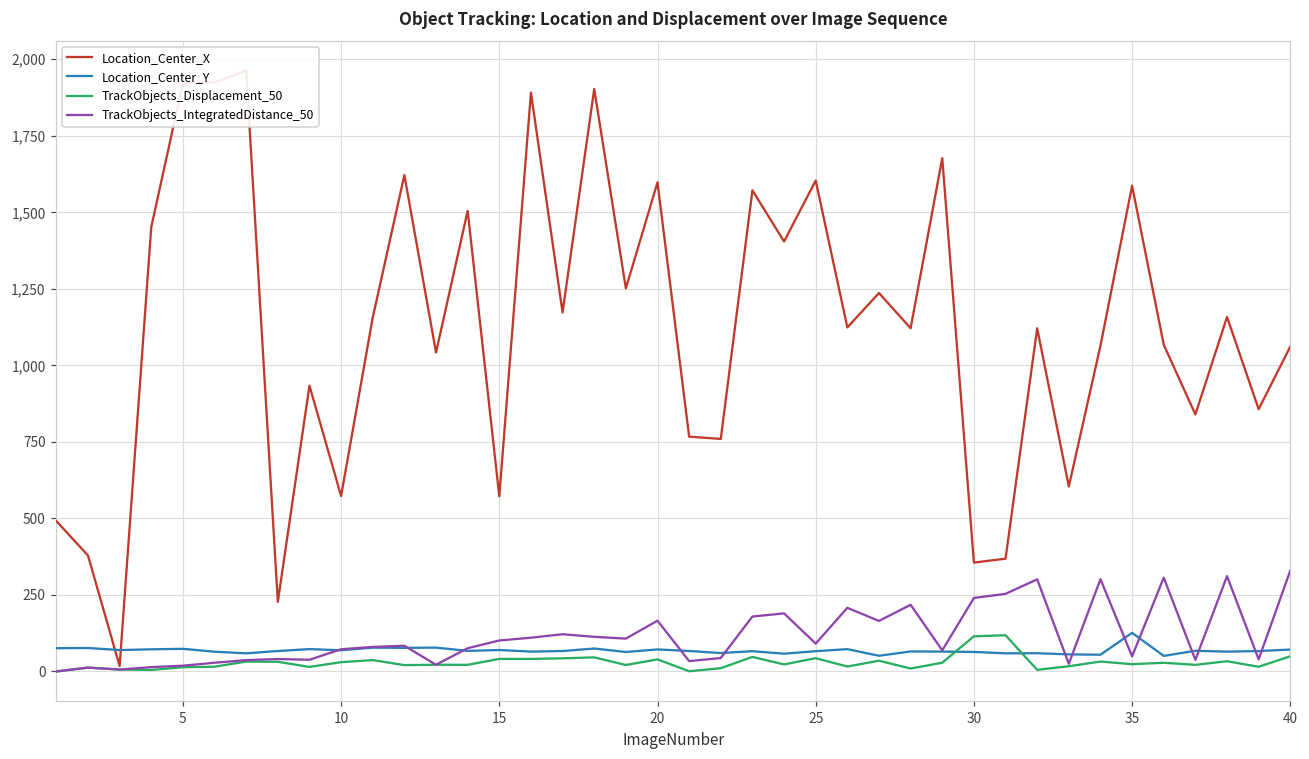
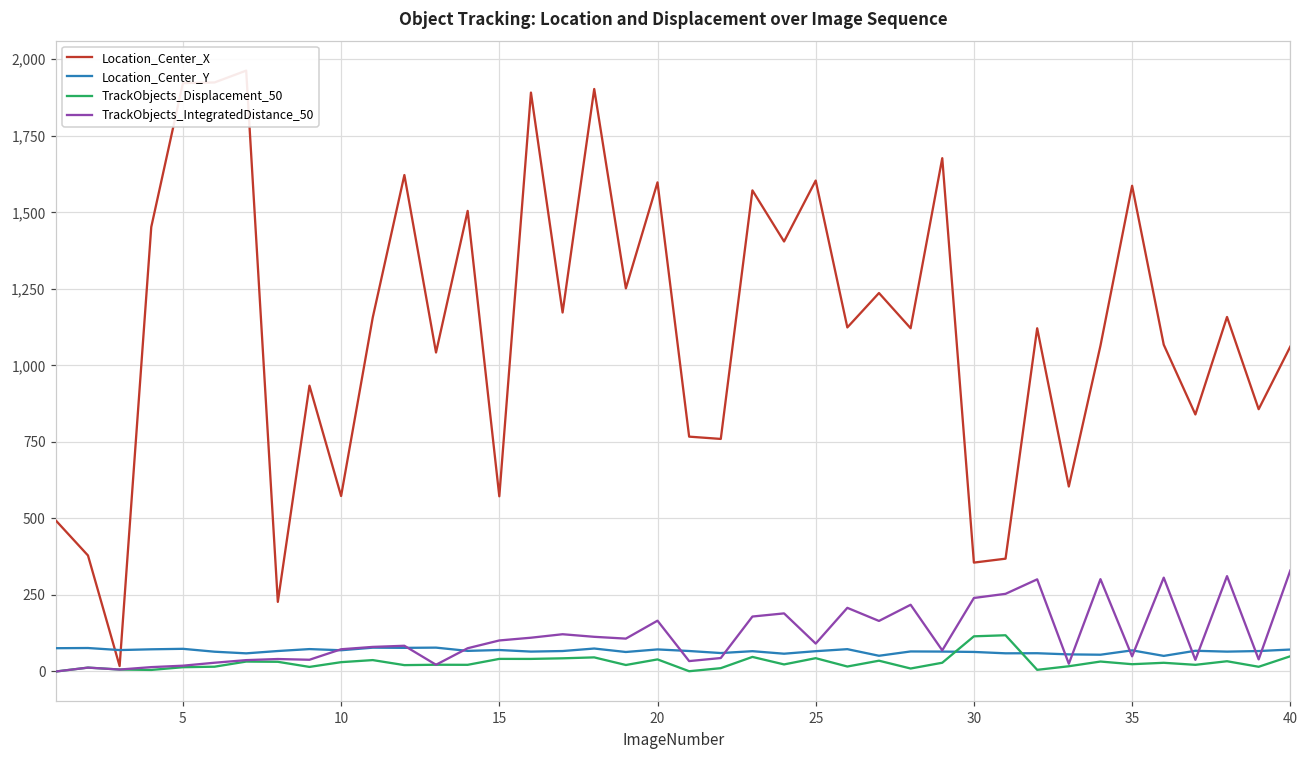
  {
    "Location_Center_X": {
      "10": "570",
      "15": "570",
      "20": "1,600",
      "25": "1,600",
      "30": "360",
      "35": "1,590",
      "40": "1,060"
    },
    "Location_Center_Y": {
      "5": "70",
      "15": "70",
      "20": "70",
      "25": "70",
      "30": "60",
-     "35": "130",
+     "35": "70",
      "40": "70"
    },
    "TrackObjects_Displacement_50": {
      "10": "30",
      "15": "40",
      "20": "40",
      "25": "40",
      "30": "110",
      "35": "20",
      "40": "50"
    },
    "TrackObjects_IntegratedDistance_50": {
      "15": "100",
      "20": "170",
      "25": "90",
      "30": "240",
      "35": "50",
      "40": "330"
    }
  }
